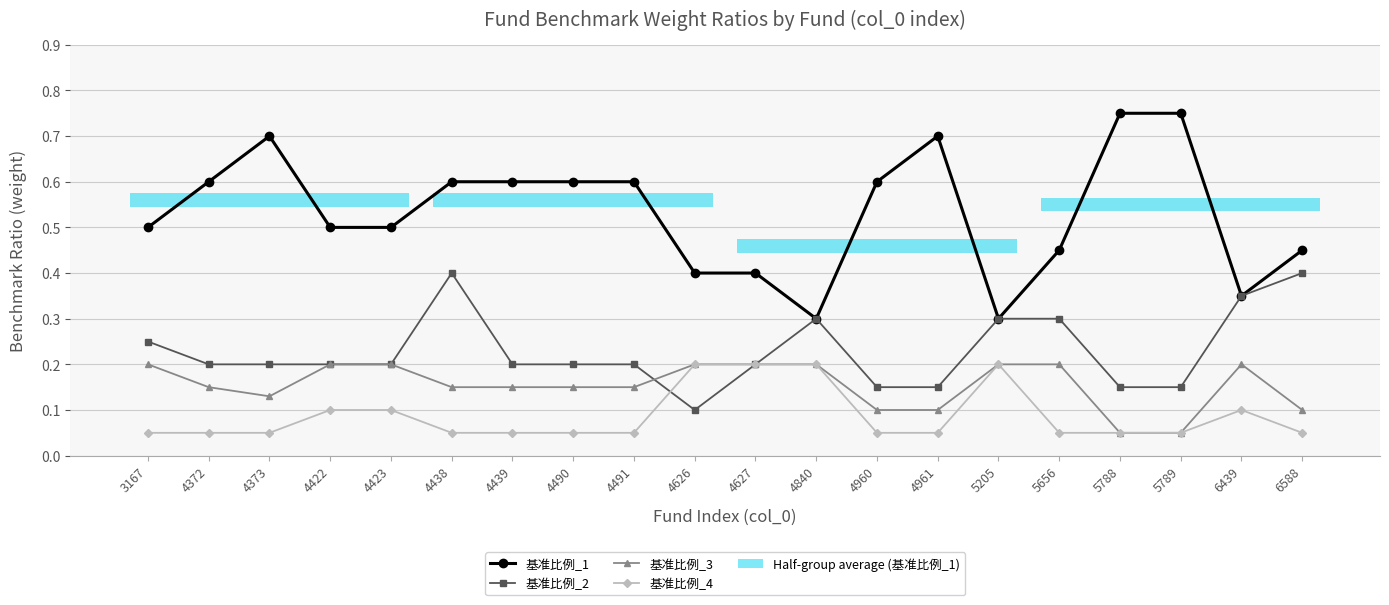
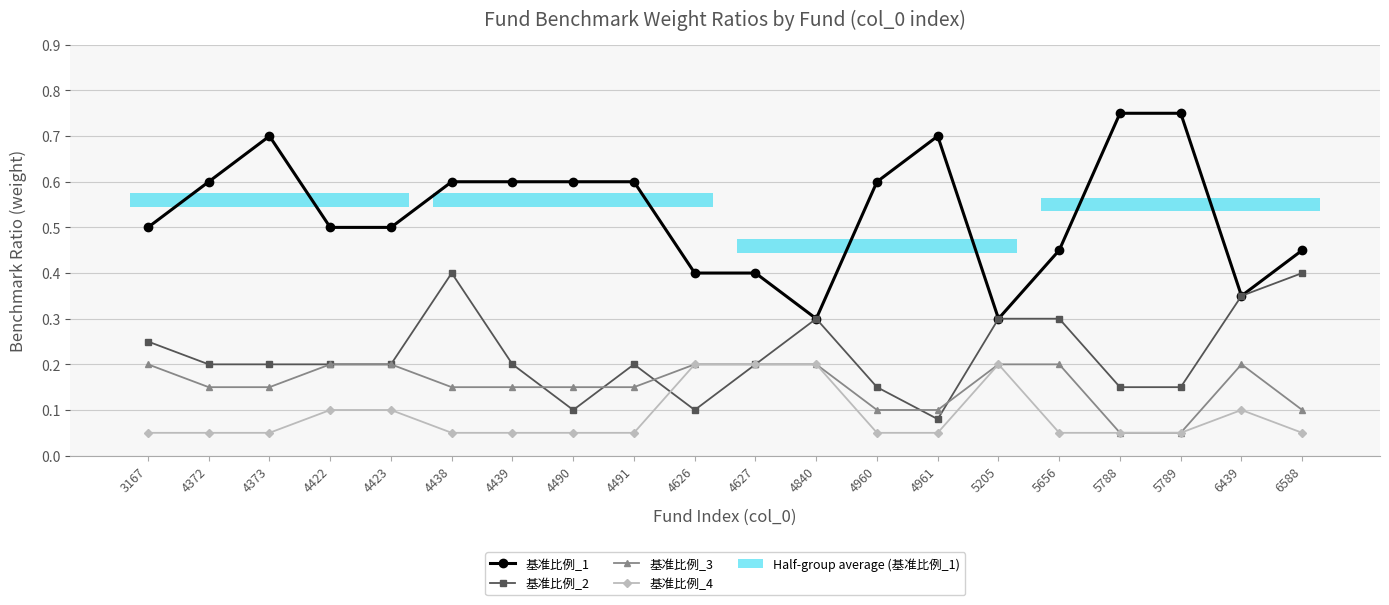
  {
    "基准比例_1": {
      "3167": 0.50,
      "4372": 0.60,
      "4373": 0.70,
      "4422": 0.50,
      "4423": 0.50,
      "4438": 0.60,
      "4439": 0.60,
      "4490": 0.60,
      "4491": 0.60,
      "4626": 0.40,
      "4627": 0.40,
      "4960": 0.60,
      "4961": 0.70,
      "5656": 0.45,
      "5788": 0.75,
      "5789": 0.75,
      "6588": 0.45
    },
    "基准比例_2": {
      "3167": 0.25,
      "4372": 0.20,
      "4373": 0.20,
      "4438": 0.40,
      "4439": 0.20,
-     "4490": 0.2,
+     "4490": 0.1,
      "4491": 0.20,
      "4626": 0.10,
      "4960": 0.15,
-     "4961": 0.15,
+     "4961": 0.08,
      "5656": 0.30,
      "5788": 0.15,
      "5789": 0.15,
      "6588": 0.40
    },
    "基准比例_3": {
      "3167": 0.20,
      "4372": 0.15,
-     "4373": 0.13,
+     "4373": 0.15,
      "4438": 0.15,
      "4439": 0.15,
      "4490": 0.15,
      "4491": 0.15,
      "4960": 0.10,
      "4961": 0.10,
      "5656": 0.20,
      "6439": 0.20,
      "6588": 0.10
    },
    "基准比例_4": {
      "3167": 0.05,
      "4372": 0.05,
      "4373": 0.05,
      "4422": 0.10,
      "4423": 0.10,
      "4438": 0.05,
      "4439": 0.05,
      "4490": 0.05,
      "4491": 0.05,
      "4960": 0.05,
      "4961": 0.05,
      "5656": 0.05,
      "6439": 0.10,
      "6588": 0.05
    }
  }
